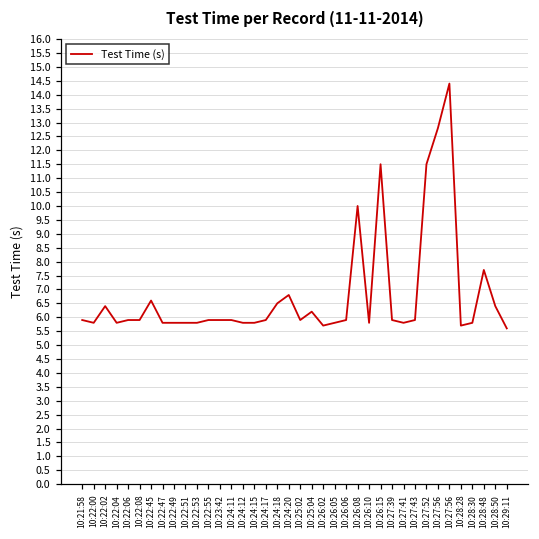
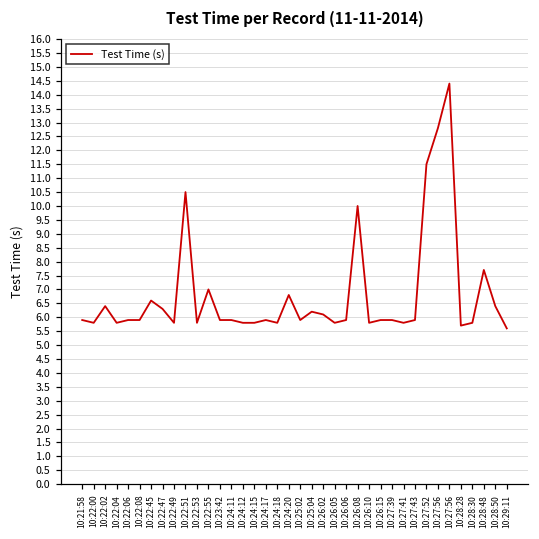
  {
    "10:21:58": 5.9,
    "10:22:00": 5.8,
    "10:22:02": 6.4,
    "10:22:04": 5.8,
    "10:22:06": 5.9,
    "10:22:08": 5.9,
    "10:22:45": 6.6,
-   "10:22:47": 5.8,
+   "10:22:47": 6.3,
    "10:22:49": 5.8,
-   "10:22:51": 5.8,
+   "10:22:51": 10.5,
    "10:22:53": 5.8,
-   "10:22:55": 5.9,
+   "10:22:55": 7.0,
    "10:23:42": 5.9,
    "10:24:11": 5.9,
    "10:24:12": 5.8,
    "10:24:15": 5.8,
    "10:24:17": 5.9,
-   "10:24:18": 6.5,
+   "10:24:18": 5.8,
    "10:24:20": 6.8,
    "10:25:02": 5.9,
    "10:25:04": 6.2,
-   "10:26:02": 5.7,
+   "10:26:02": 6.1,
    "10:26:05": 5.8,
    "10:26:06": 5.9,
    "10:26:08": 10.0,
    "10:26:10": 5.8,
-   "10:26:15": 11.5,
+   "10:26:15": 5.9,
    "10:27:39": 5.9,
    "10:27:41": 5.8,
    "10:27:43": 5.9,
    "10:27:52": 11.5,
    "10:28:28": 5.7,
    "10:28:30": 5.8,
    "10:28:48": 7.7,
    "10:28:50": 6.4,
    "10:29:11": 5.6
  }
